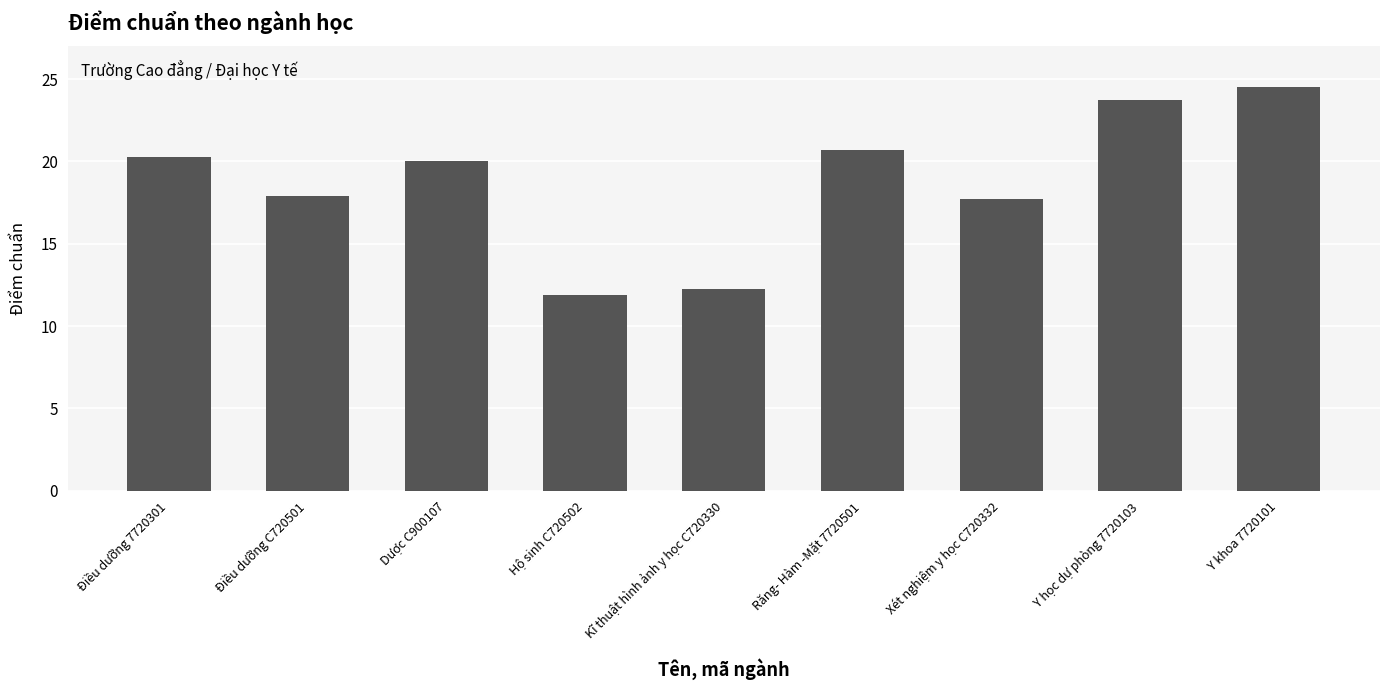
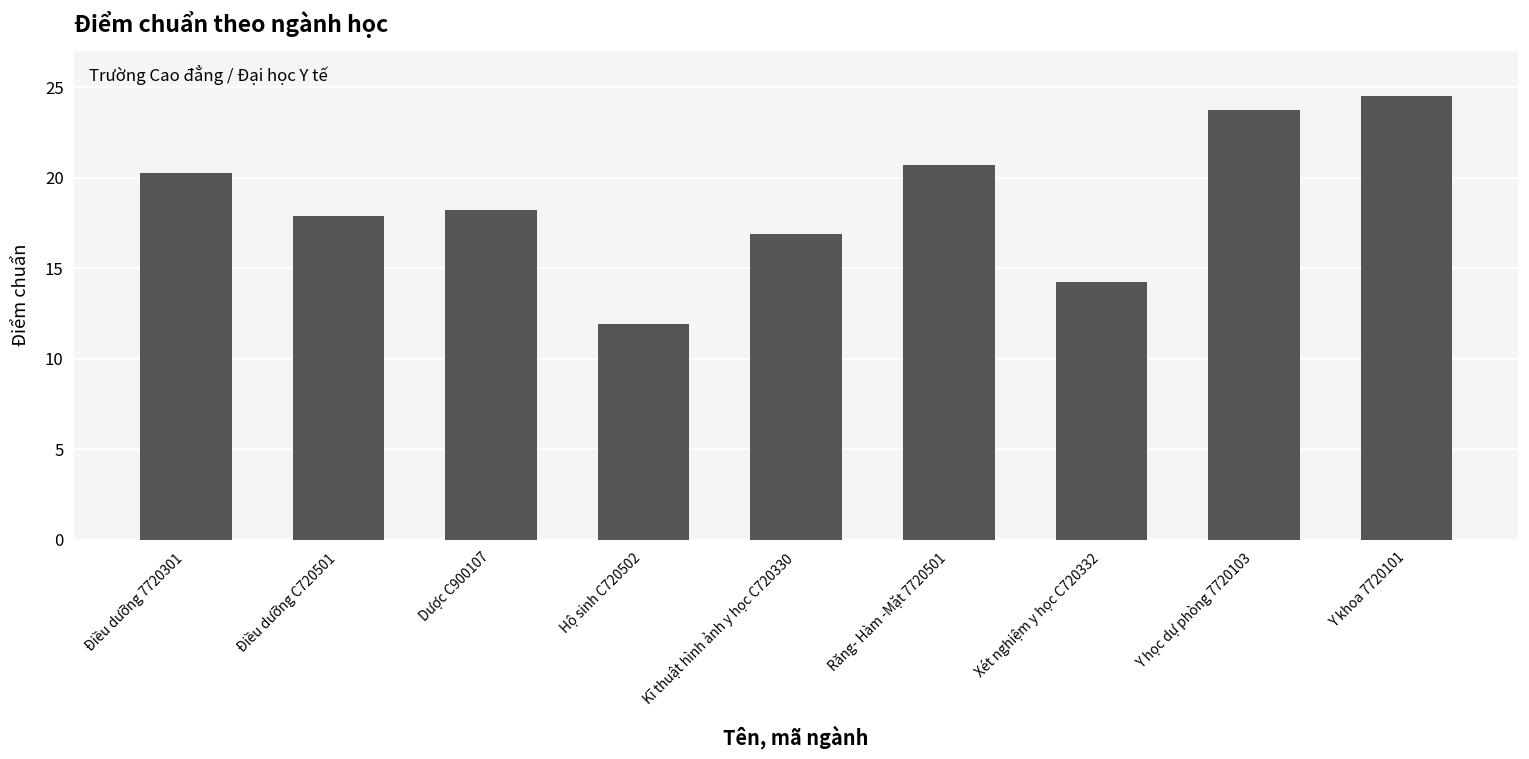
  {
    "Điều dưỡng 7720301": 20.3,
    "Điều dưỡng C720501": 17.9,
-   "Dược C900107": 20.0,
+   "Dược C900107": 18.2,
    "Hộ sinh C720502": 11.9,
-   "Kĩ thuật hình ảnh y học C720330": 12.3,
+   "Kĩ thuật hình ảnh y học C720330": 16.9,
    "Răng- Hàm -Mặt 7720501": 20.7,
-   "Xét nghiệm y học C720332": 17.7,
+   "Xét nghiệm y học C720332": 14.3,
    "Y học dự phòng 7720103": 23.8,
    "Y khoa 7720101": 24.5
  }
